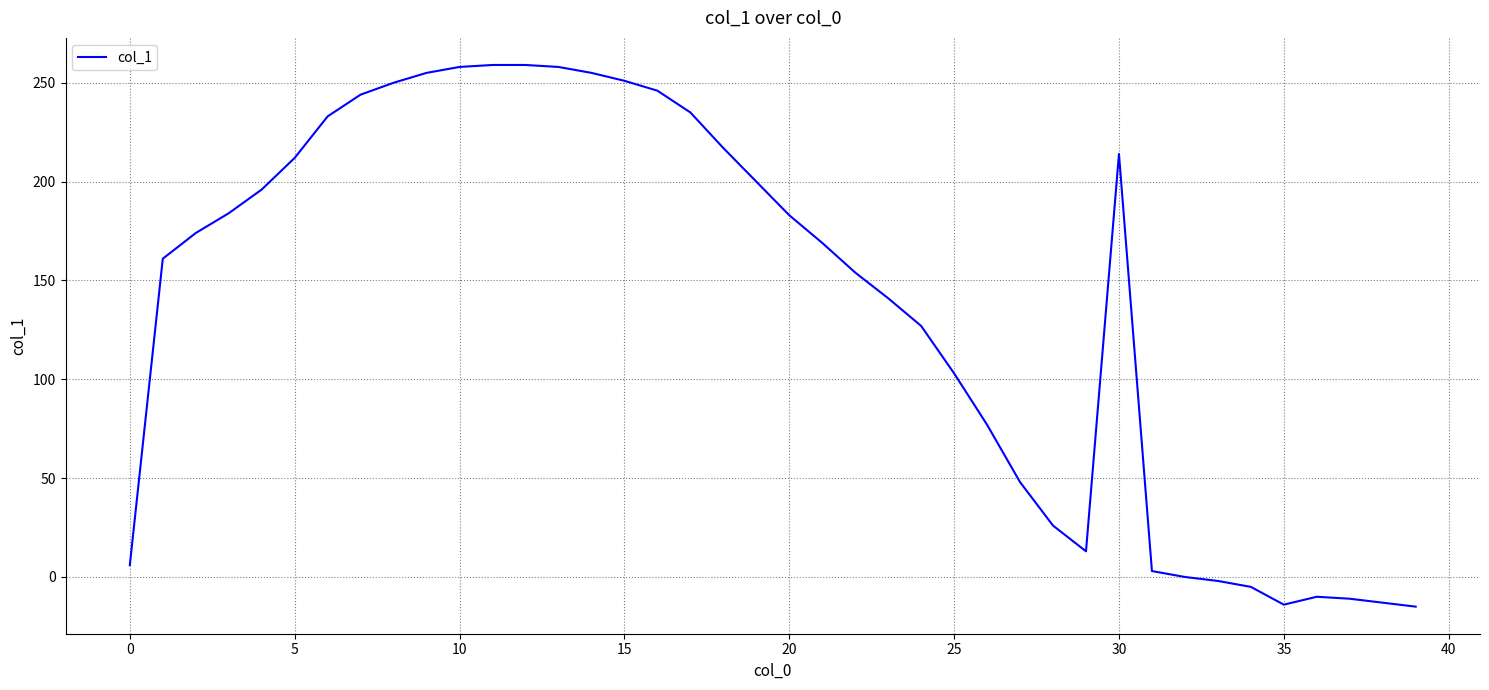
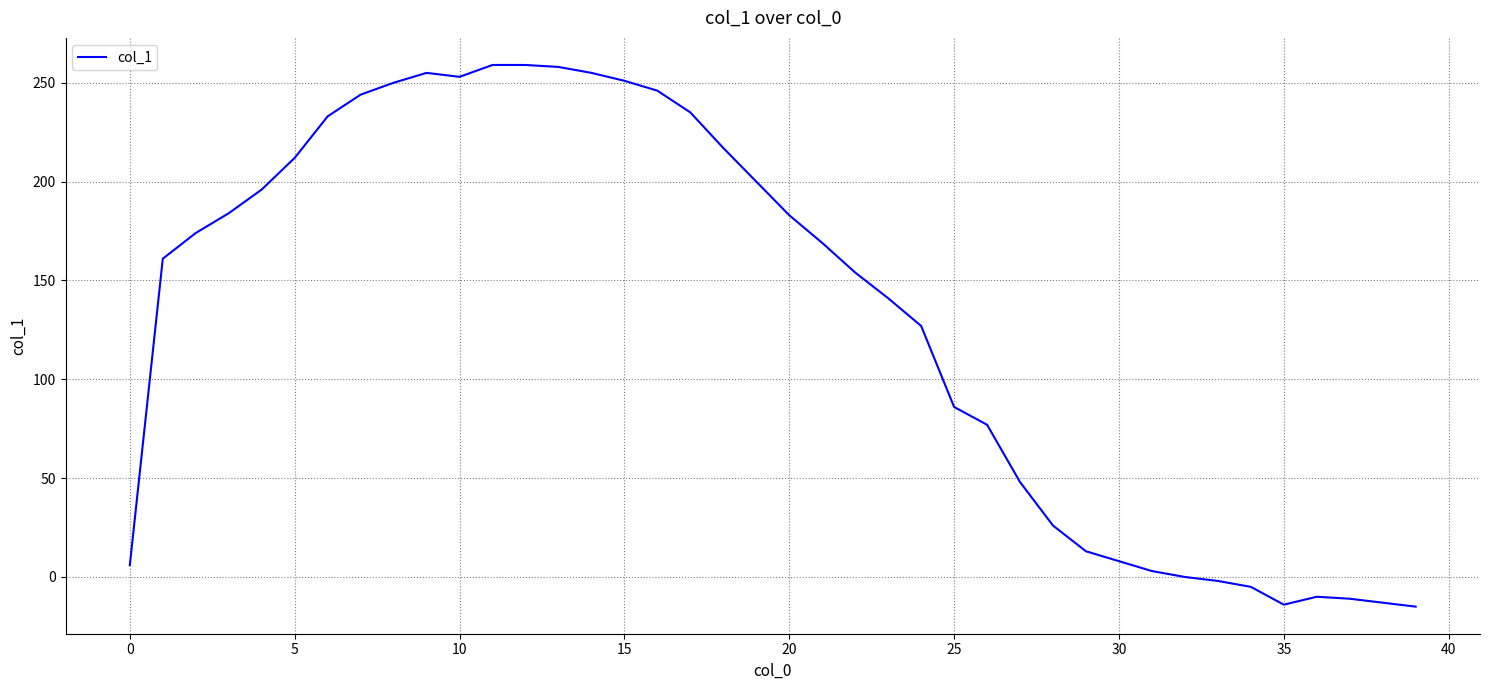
  {
    "0": 6,
    "5": 212,
-   "10": 258,
+   "10": 253,
    "15": 251,
    "20": 183,
-   "25": 103,
-   "30": 214,
+   "25": 86,
+   "30": 8,
    "35": -14
  }
